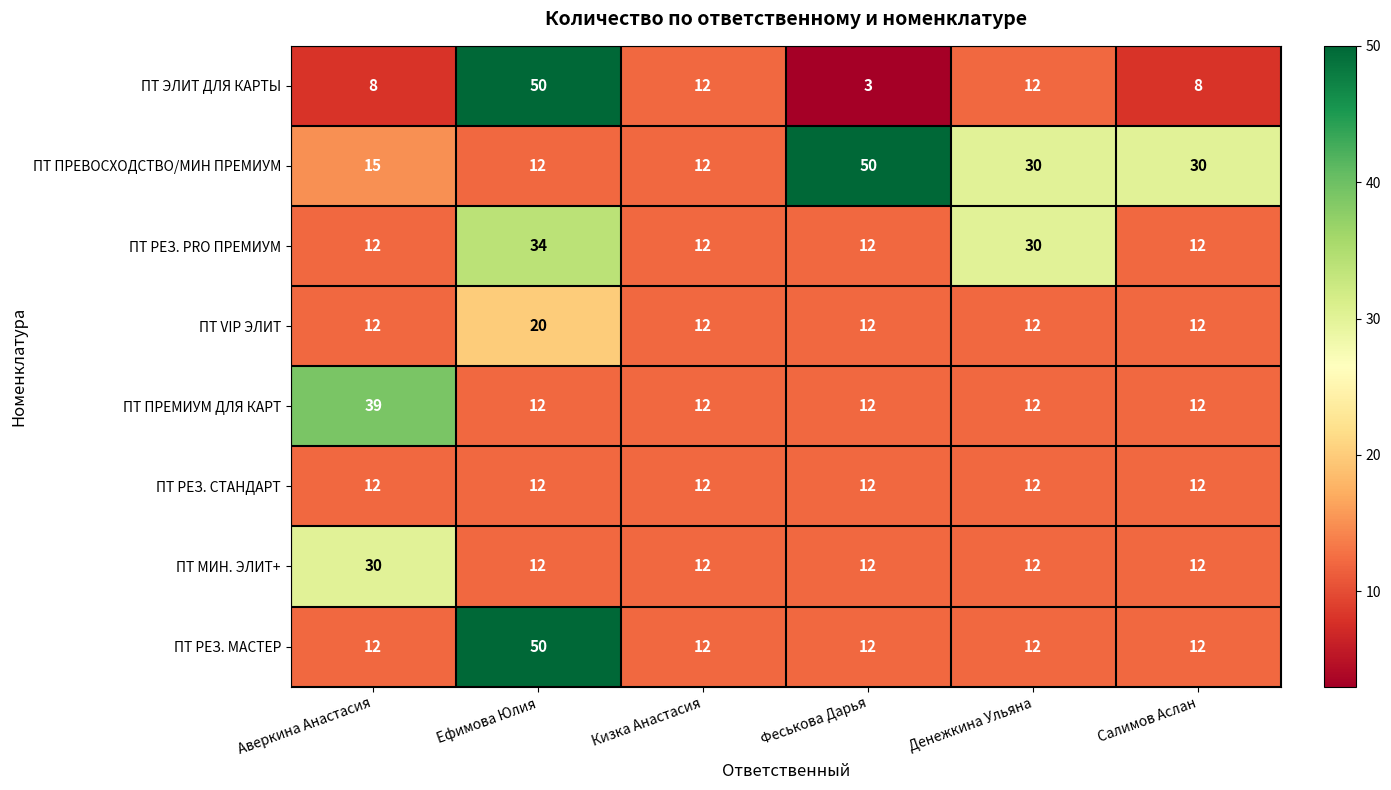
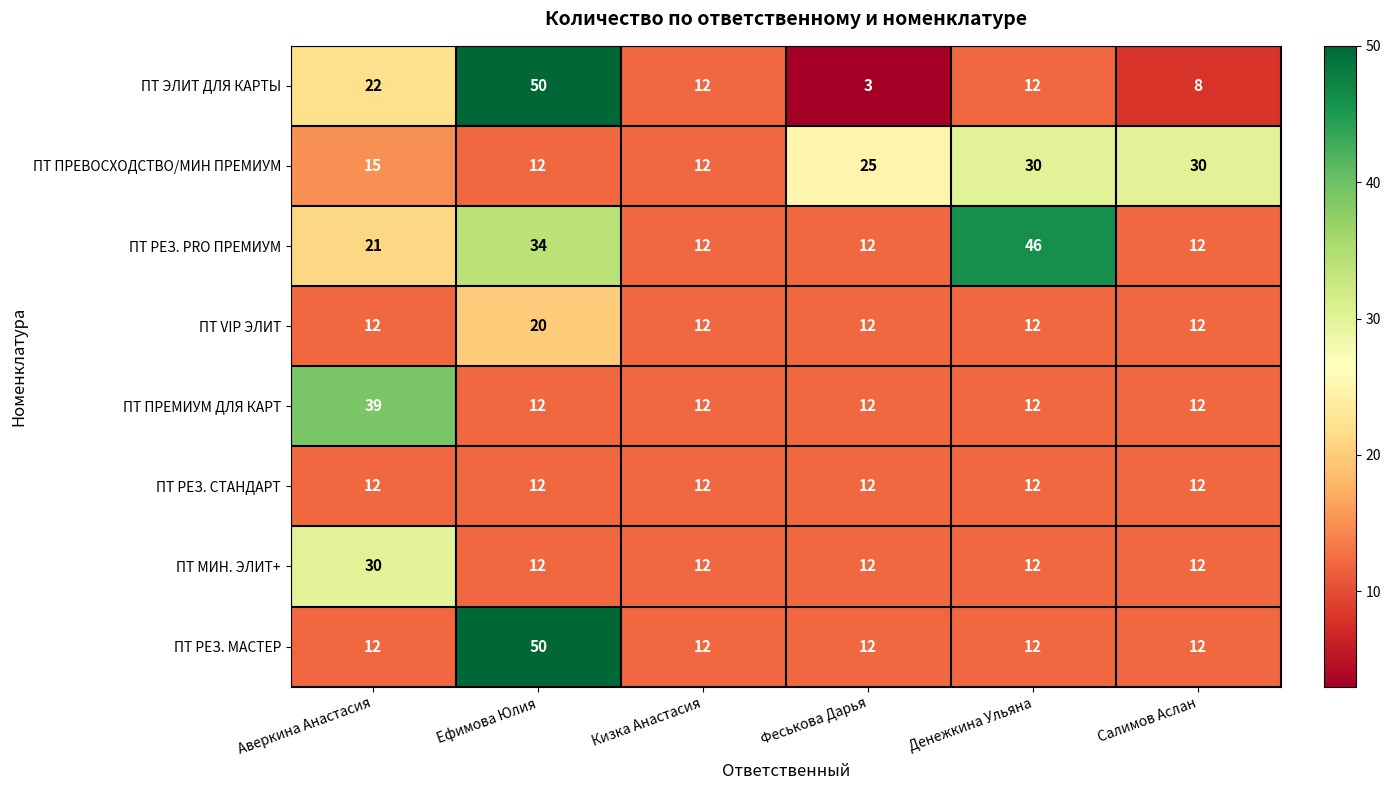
  {
    "ПТ ЭЛИТ ДЛЯ КАРТЫ": {
-     "Аверкина Анастасия": 8,
+     "Аверкина Анастасия": 22,
      "Ефимова Юлия": 50,
      "Кизка Анастасия": 12,
      "Феськова Дарья": 3,
      "Денежкина Ульяна": 12,
      "Салимов Аслан": 8
    },
    "ПТ ПРЕВОСХОДСТВО/МИН ПРЕМИУМ": {
      "Аверкина Анастасия": 15,
      "Ефимова Юлия": 12,
      "Кизка Анастасия": 12,
-     "Феськова Дарья": 50,
+     "Феськова Дарья": 25,
      "Денежкина Ульяна": 30,
      "Салимов Аслан": 30
    },
    "ПТ РЕЗ. PRO ПРЕМИУМ": {
-     "Аверкина Анастасия": 12,
+     "Аверкина Анастасия": 21,
      "Ефимова Юлия": 34,
      "Кизка Анастасия": 12,
      "Феськова Дарья": 12,
-     "Денежкина Ульяна": 30,
+     "Денежкина Ульяна": 46,
      "Салимов Аслан": 12
    },
    "ПТ VIP ЭЛИТ": {
      "Аверкина Анастасия": 12,
      "Ефимова Юлия": 20,
      "Кизка Анастасия": 12,
      "Феськова Дарья": 12,
      "Денежкина Ульяна": 12,
      "Салимов Аслан": 12
    },
    "ПТ ПРЕМИУМ ДЛЯ КАРТ": {
      "Аверкина Анастасия": 39,
      "Ефимова Юлия": 12,
      "Кизка Анастасия": 12,
      "Феськова Дарья": 12,
      "Денежкина Ульяна": 12,
      "Салимов Аслан": 12
    },
    "ПТ РЕЗ. СТАНДАРТ": {
      "Аверкина Анастасия": 12,
      "Ефимова Юлия": 12,
      "Кизка Анастасия": 12,
      "Феськова Дарья": 12,
      "Денежкина Ульяна": 12,
      "Салимов Аслан": 12
    },
    "ПТ МИН. ЭЛИТ+": {
      "Аверкина Анастасия": 30,
      "Ефимова Юлия": 12,
      "Кизка Анастасия": 12,
      "Феськова Дарья": 12,
      "Денежкина Ульяна": 12,
      "Салимов Аслан": 12
    },
    "ПТ РЕЗ. МАСТЕР": {
      "Аверкина Анастасия": 12,
      "Ефимова Юлия": 50,
      "Кизка Анастасия": 12,
      "Феськова Дарья": 12,
      "Денежкина Ульяна": 12,
      "Салимов Аслан": 12
    }
  }
